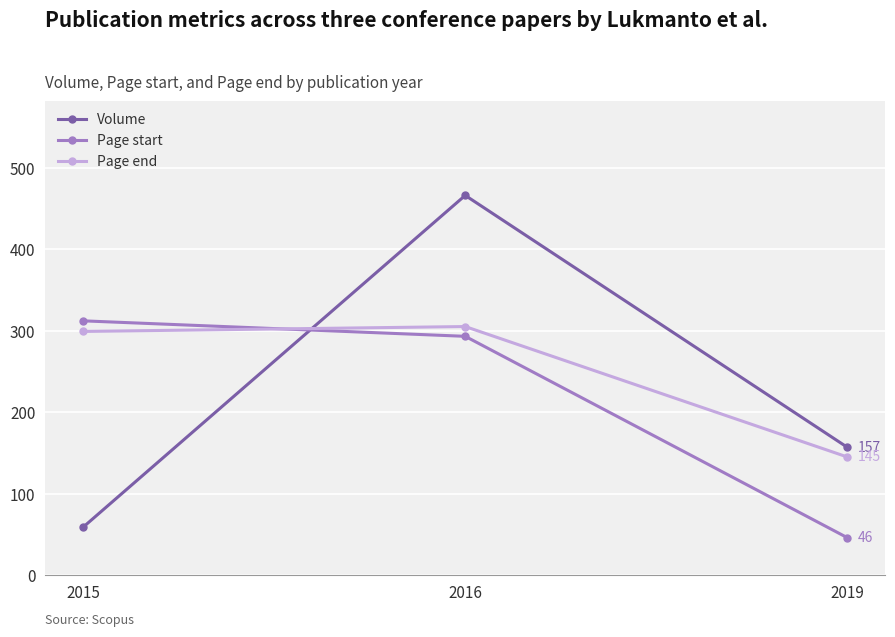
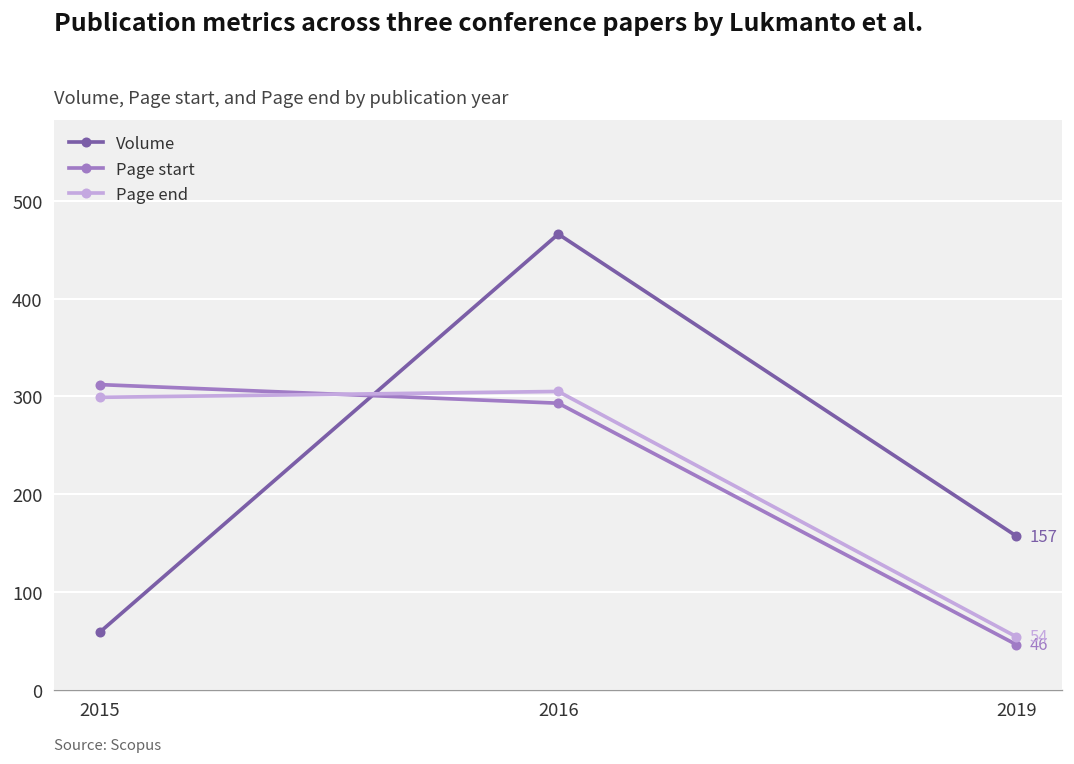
  {
    "Page end": {
-     "2019": 145
+     "2019": 54
    }
  }
